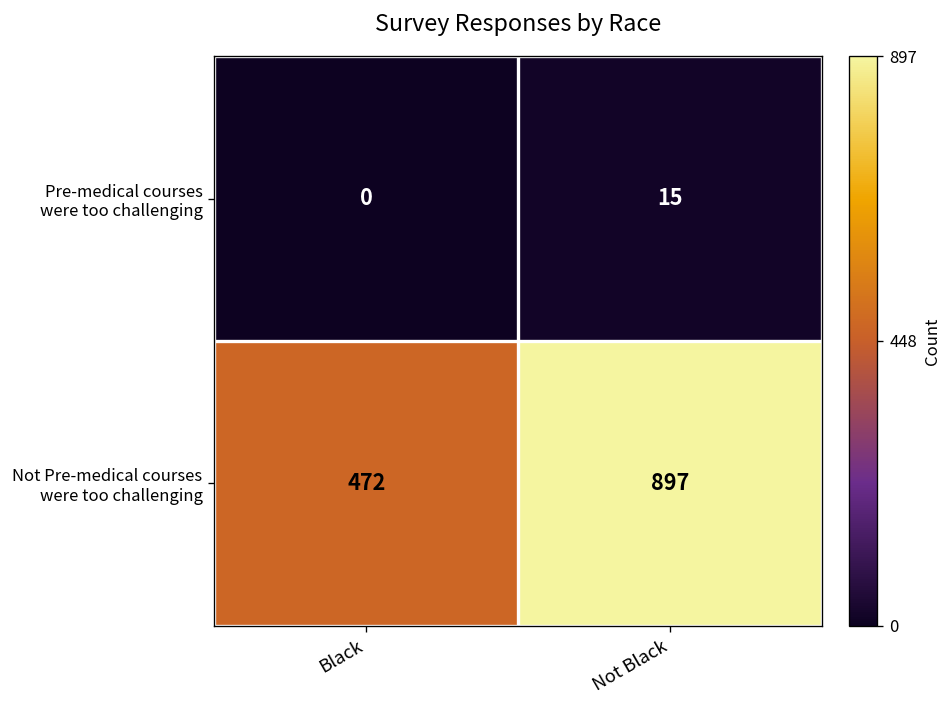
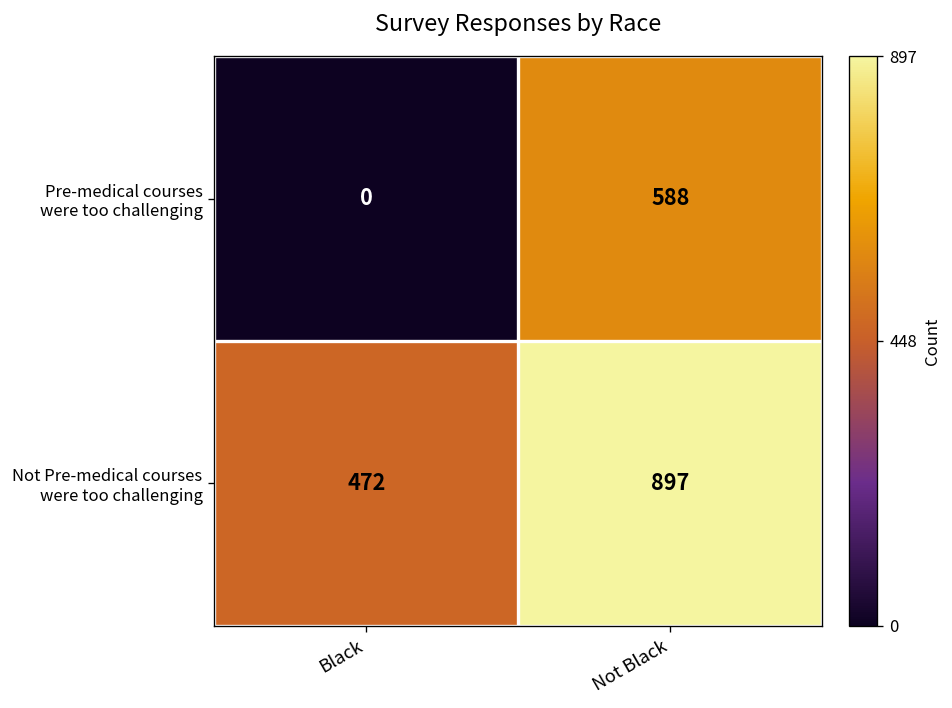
  {
    "Pre-medical courses were too challenging": {
      "Black": 0,
-     "Not Black": 15
+     "Not Black": 588
    },
    "Not Pre-medical courses were too challenging": {
      "Black": 472,
      "Not Black": 897
    }
  }
